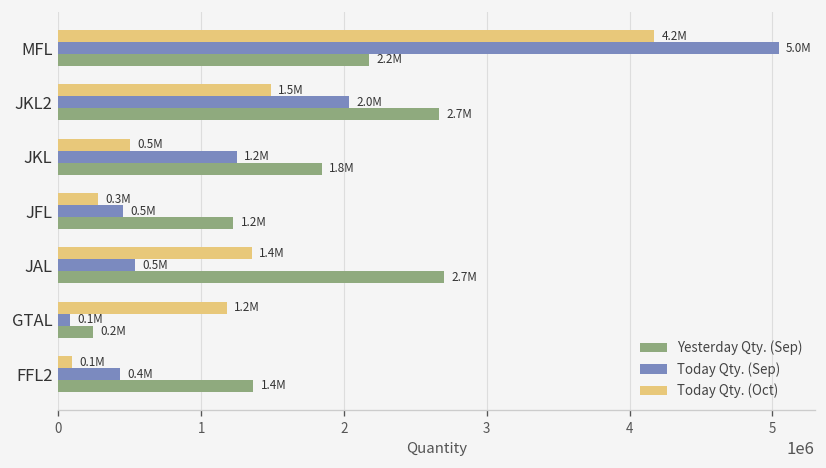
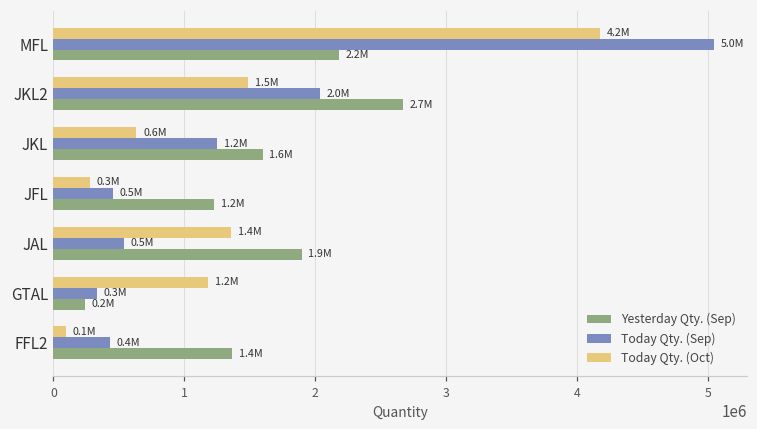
  {
    "Yesterday Qty. (Sep)": {
      "MFL": "2.2M",
      "JKL2": "2.7M",
-     "JKL": "1.8M",
+     "JKL": "1.6M",
      "JFL": "1.2M",
-     "JAL": "2.7M",
+     "JAL": "1.9M",
      "GTAL": "0.2M",
      "FFL2": "1.4M"
    },
    "Today Qty. (Sep)": {
      "MFL": "5.0M",
      "JKL2": "2.0M",
      "JKL": "1.2M",
      "JFL": "0.5M",
      "JAL": "0.5M",
-     "GTAL": "0.1M",
+     "GTAL": "0.3M",
      "FFL2": "0.4M"
    },
    "Today Qty. (Oct)": {
      "MFL": "4.2M",
      "JKL2": "1.5M",
-     "JKL": "0.5M",
+     "JKL": "0.6M",
      "JFL": "0.3M",
      "JAL": "1.4M",
      "GTAL": "1.2M",
      "FFL2": "0.1M"
    }
  }
